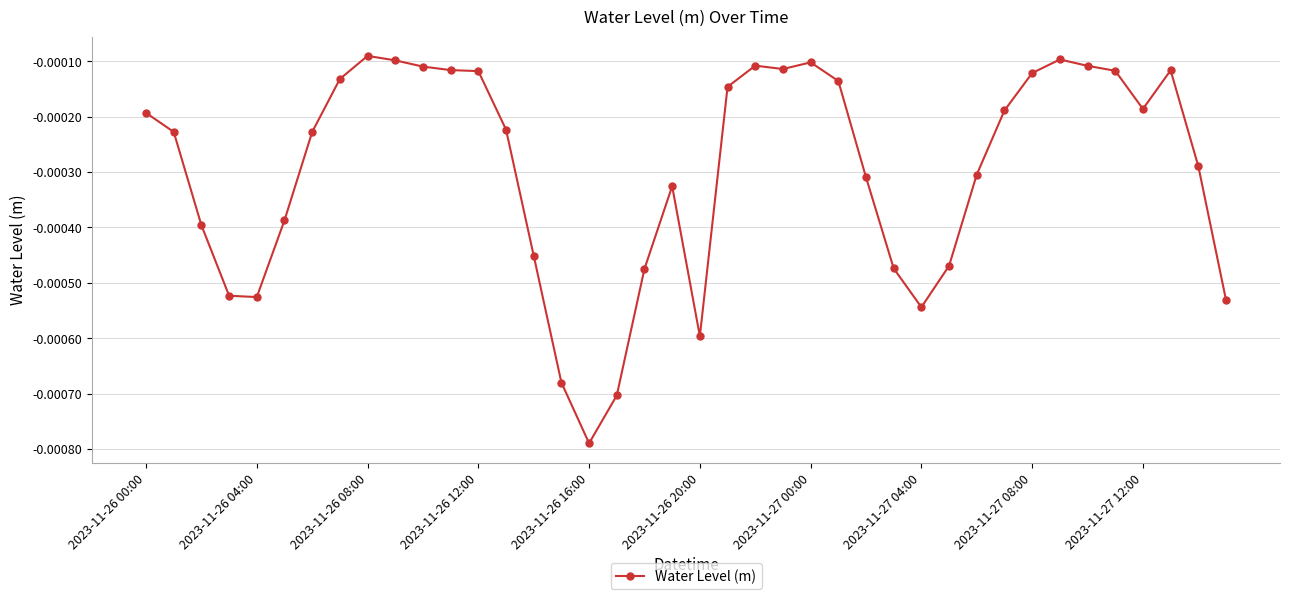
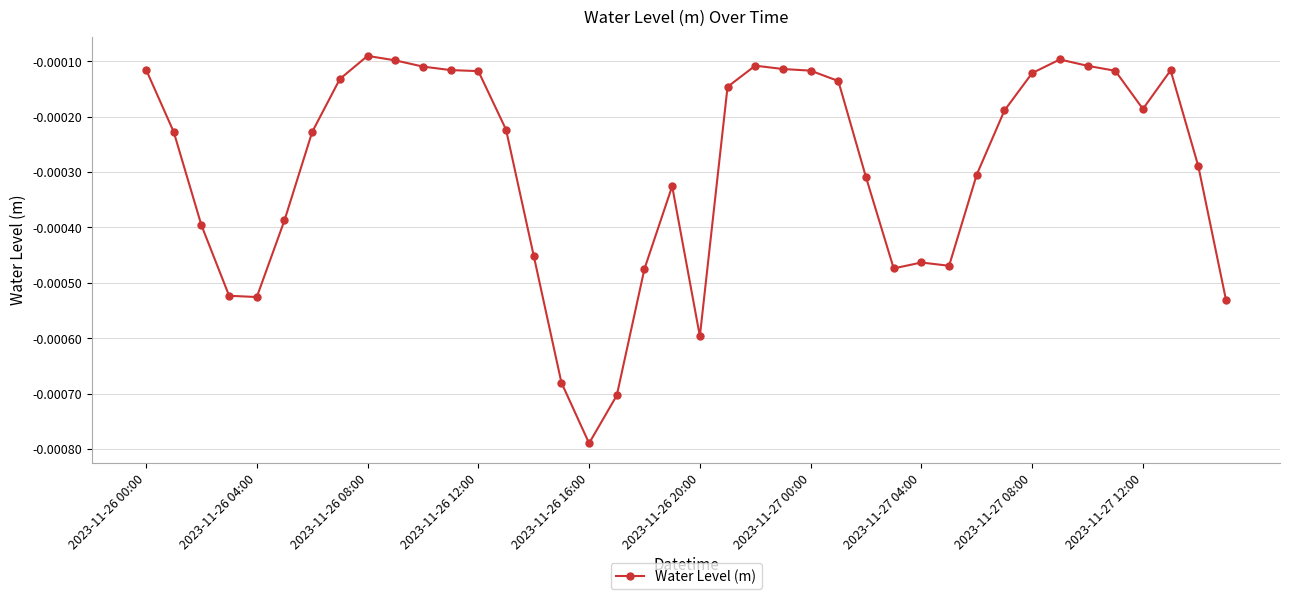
  {
-   "2023-11-26 00:00": -0.00019,
+   "2023-11-26 00:00": -0.00011,
    "2023-11-26 04:00": -0.00053,
    "2023-11-26 08:00": -0.00009,
    "2023-11-26 12:00": -0.00012,
    "2023-11-26 16:00": -0.00079,
    "2023-11-26 20:00": -0.00060,
-   "2023-11-27 00:00": -0.00010,
-   "2023-11-27 04:00": -0.00054,
+   "2023-11-27 00:00": -0.00012,
+   "2023-11-27 04:00": -0.00046,
    "2023-11-27 08:00": -0.00012,
    "2023-11-27 12:00": -0.00019
  }
